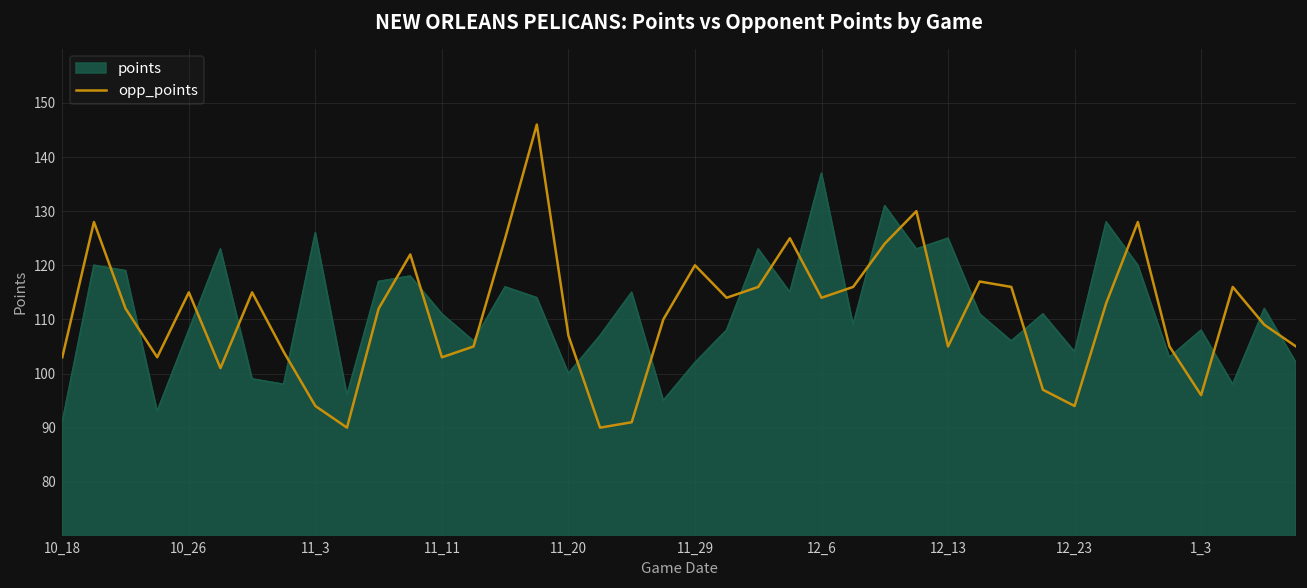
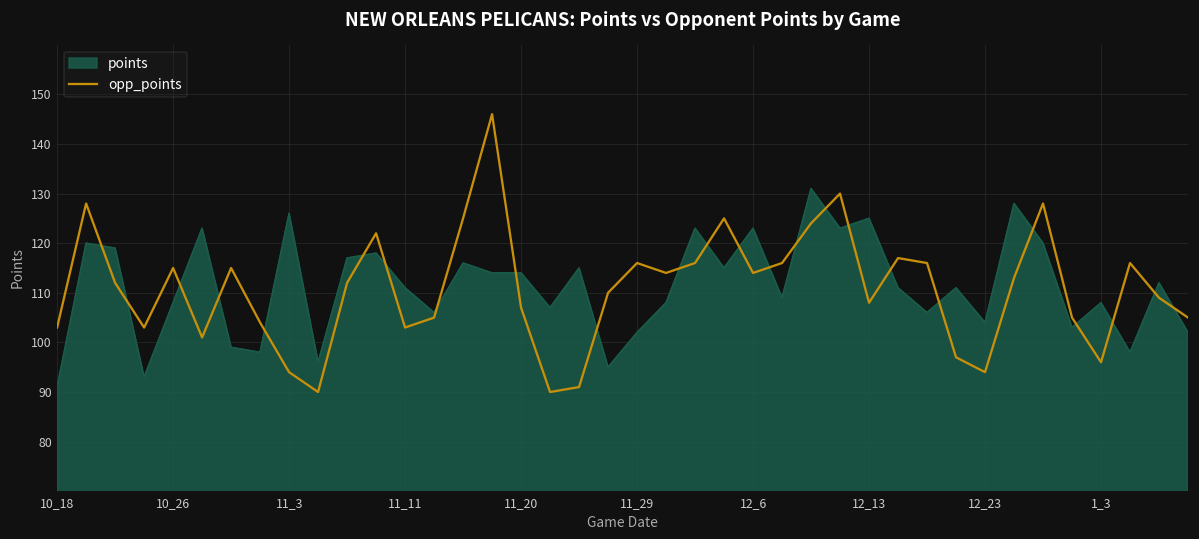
  {
    "points": {
      "10_18": 91,
      "10_26": 108,
      "11_3": 126,
      "11_11": 111,
-     "11_20": 100,
+     "11_20": 114,
      "11_29": 102,
-     "12_6": 137,
+     "12_6": 123,
      "12_13": 125,
      "12_23": 104,
      "1_3": 108
    },
    "opp_points": {
      "10_18": 103,
      "10_26": 115,
      "11_3": 94,
      "11_11": 103,
      "11_20": 107,
-     "11_29": 120,
+     "11_29": 116,
      "12_6": 114,
-     "12_13": 105,
+     "12_13": 108,
      "12_23": 94,
      "1_3": 96
    }
  }
